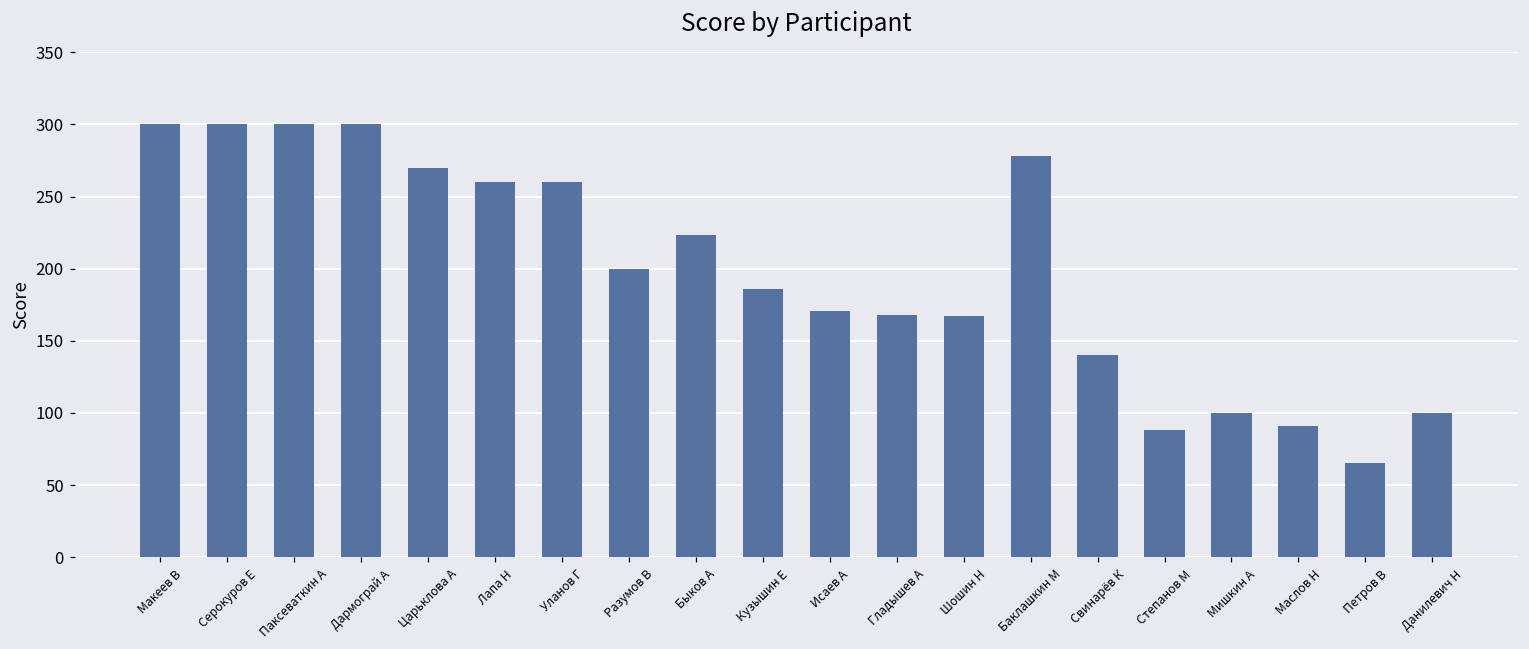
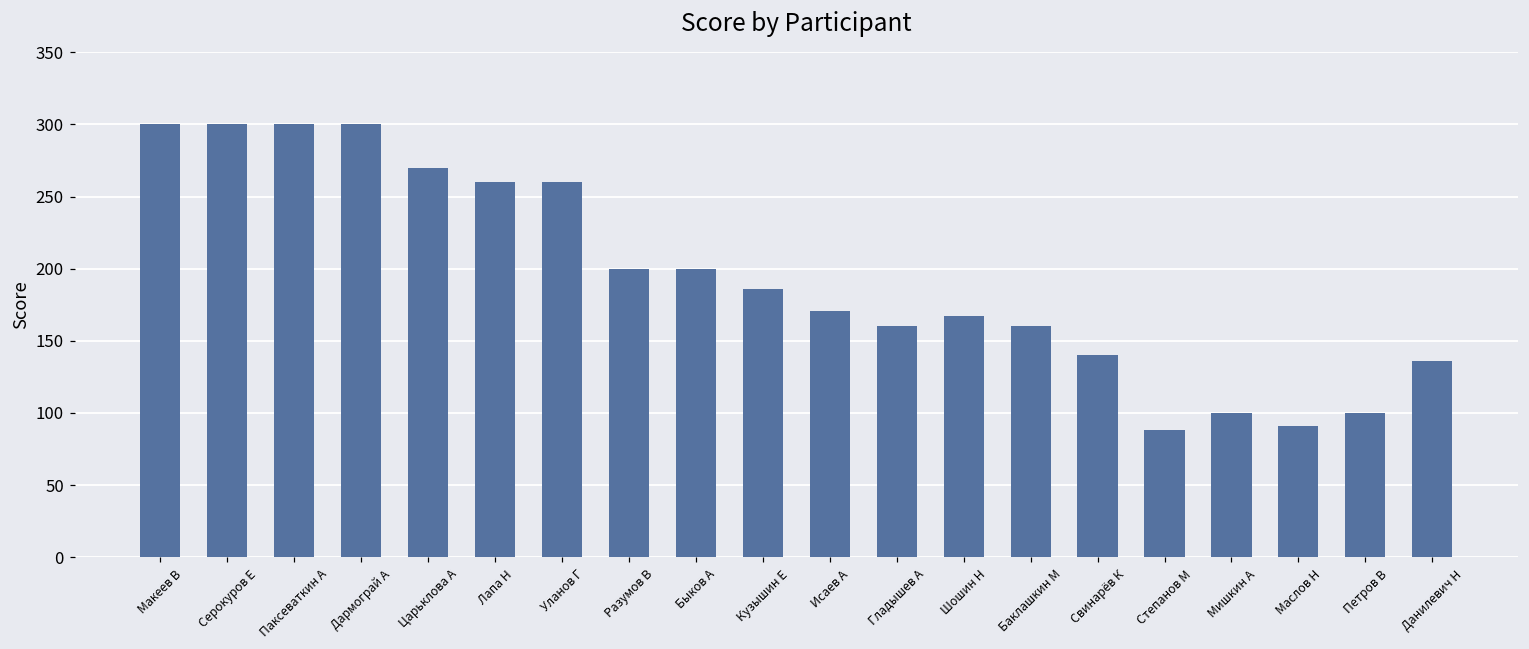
  {
    "Макеев В": 300,
    "Серокуров Е": 300,
    "Паксеваткин А": 300,
    "Дармограй А": 300,
    "Царьклова А": 270,
    "Лапа Н": 260,
    "Уланов Г": 260,
    "Разумов В": 200,
-   "Быков А": 223,
+   "Быков А": 200,
    "Кузышин Е": 186,
    "Исаев А": 171,
-   "Гладышев А": 168,
+   "Гладышев А": 160,
    "Шошин Н": 167,
-   "Баклашкин М": 278,
+   "Баклашкин М": 160,
    "Свинарёв К": 140,
    "Степанов М": 88,
    "Мишкин А": 100,
    "Маслов Н": 91,
-   "Петров В": 65,
-   "Данилевич Н": 100
+   "Петров В": 100,
+   "Данилевич Н": 136
  }
